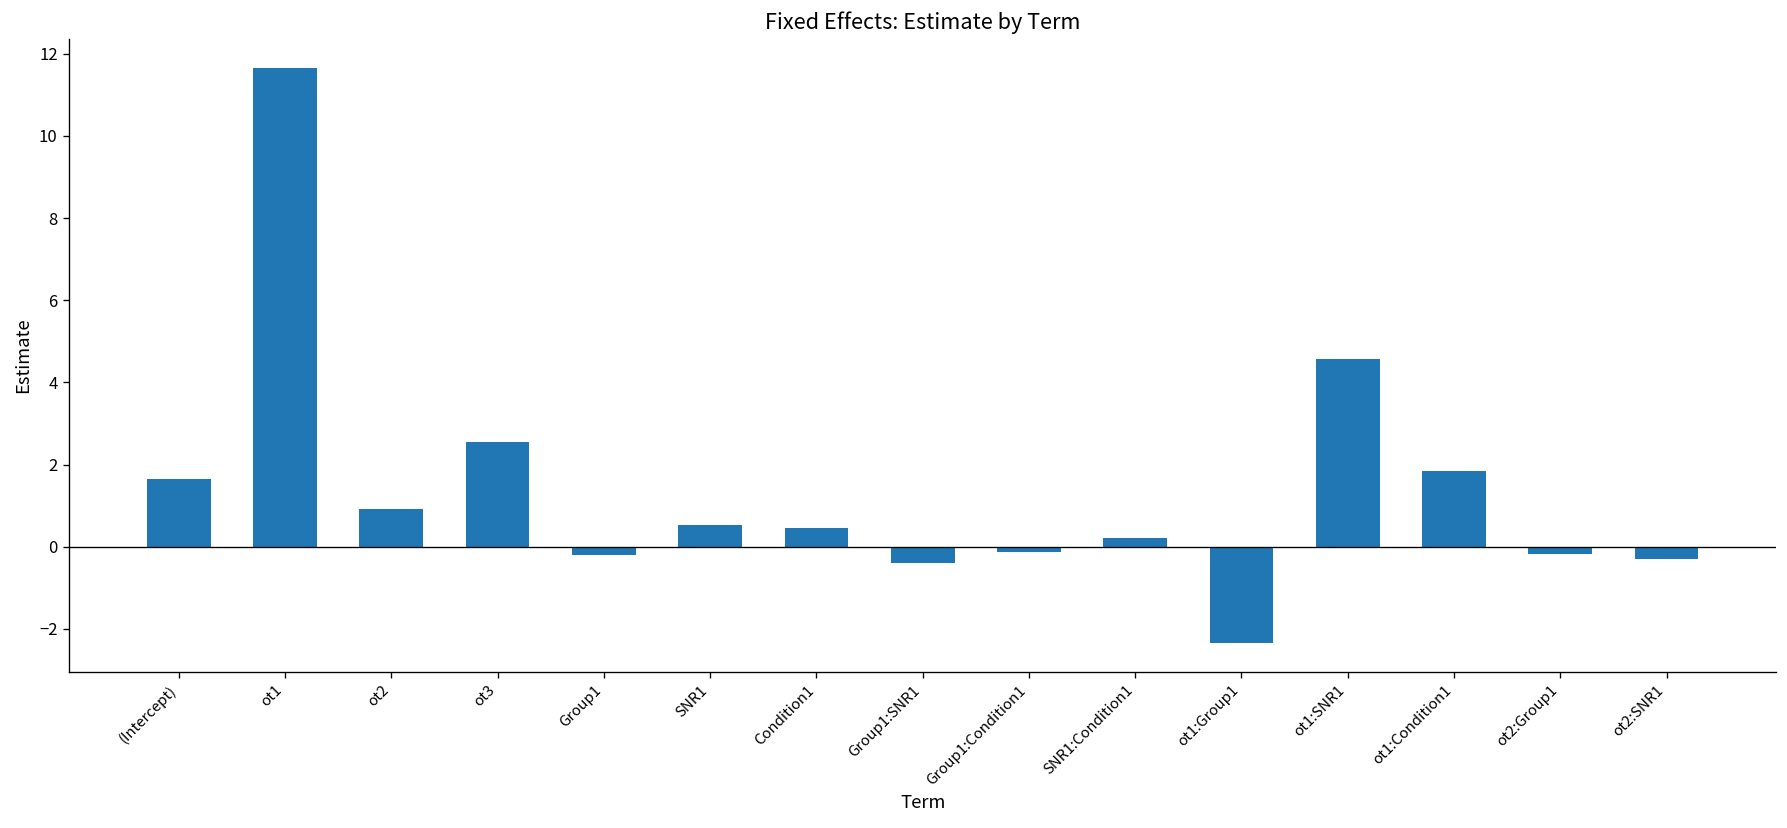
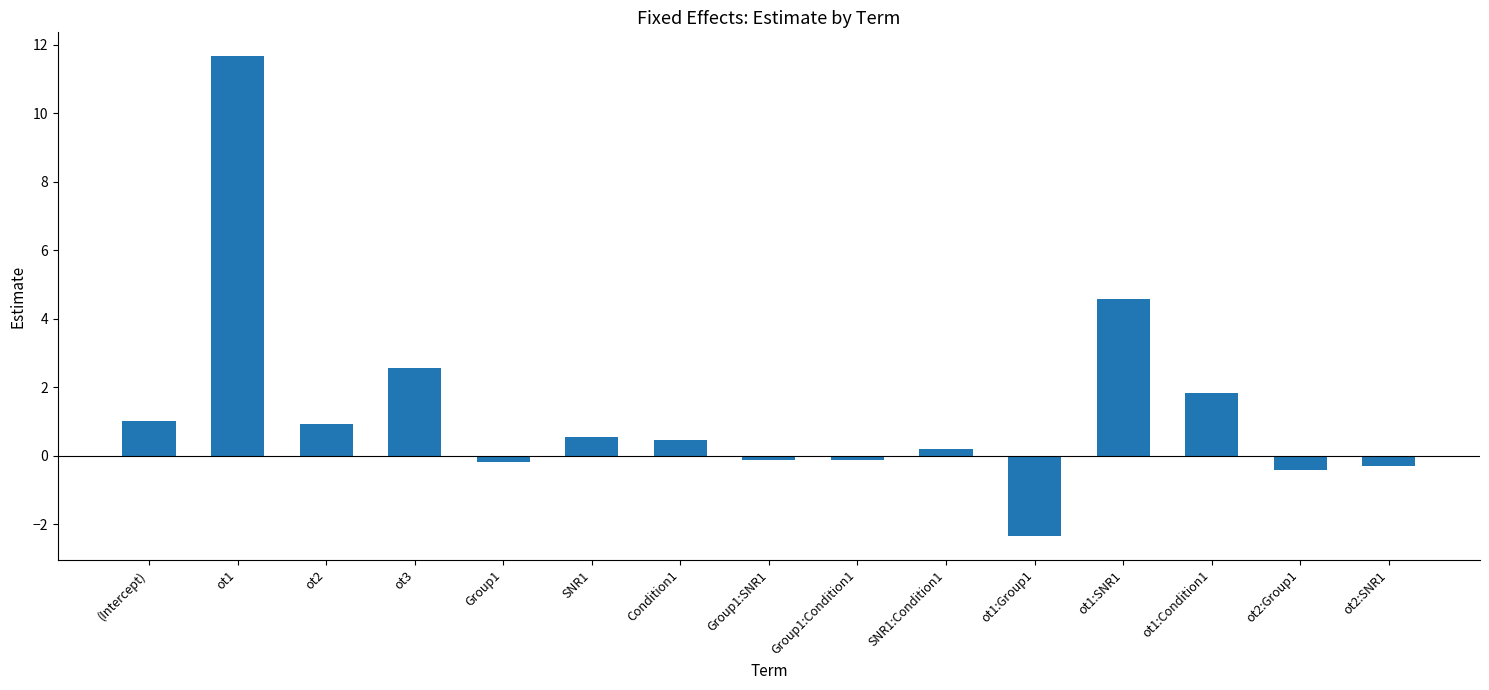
  {
-   "(Intercept)": 1.6,
+   "(Intercept)": 1.0,
    "ot1": 11.7,
    "ot2": 0.9,
    "ot3": 2.5,
    "Group1": -0.2,
    "SNR1": 0.5,
    "Condition1": 0.5,
-   "Group1:SNR1": -0.4,
+   "Group1:SNR1": -0.1,
    "Group1:Condition1": -0.1,
    "SNR1:Condition1": 0.2,
    "ot1:Group1": -2.3,
    "ot1:SNR1": 4.6,
    "ot1:Condition1": 1.8,
-   "ot2:Group1": -0.2,
+   "ot2:Group1": -0.4,
    "ot2:SNR1": -0.3
  }
